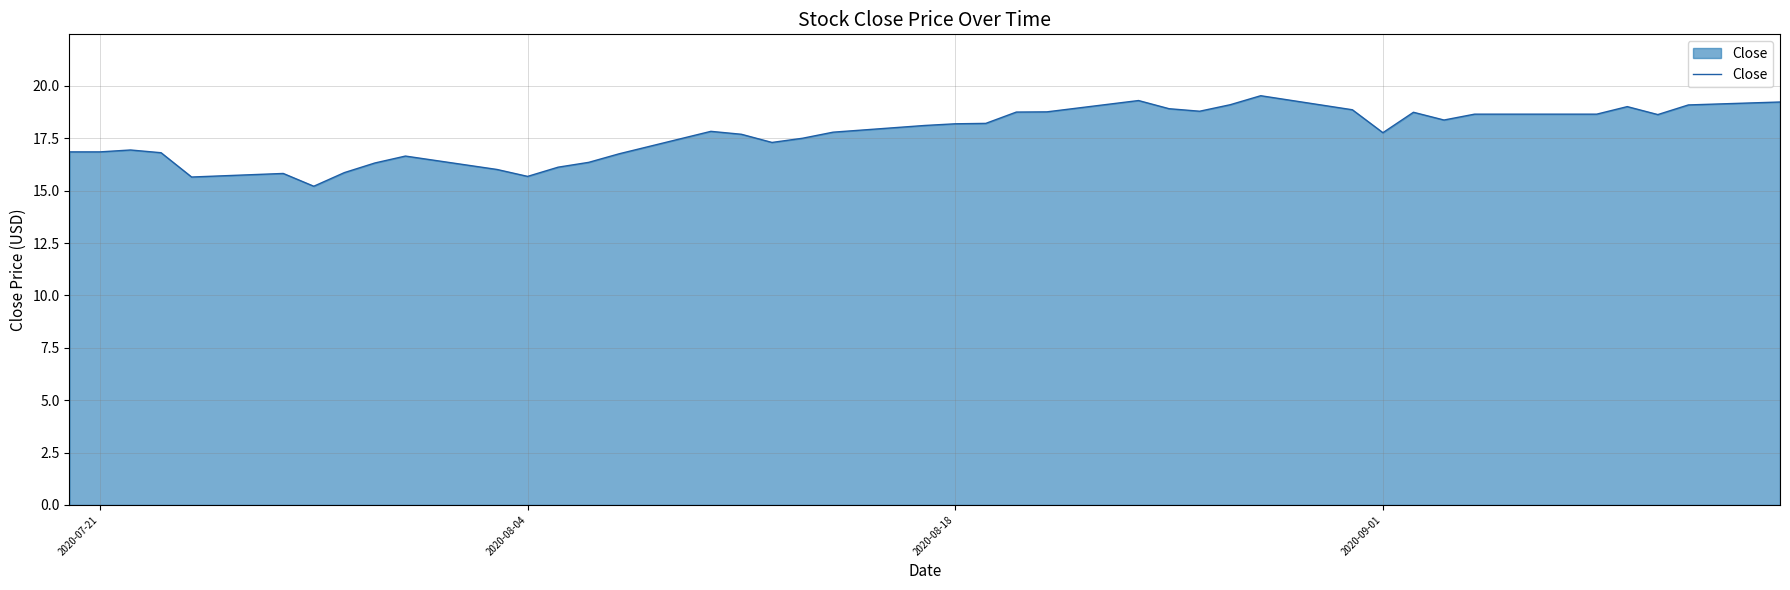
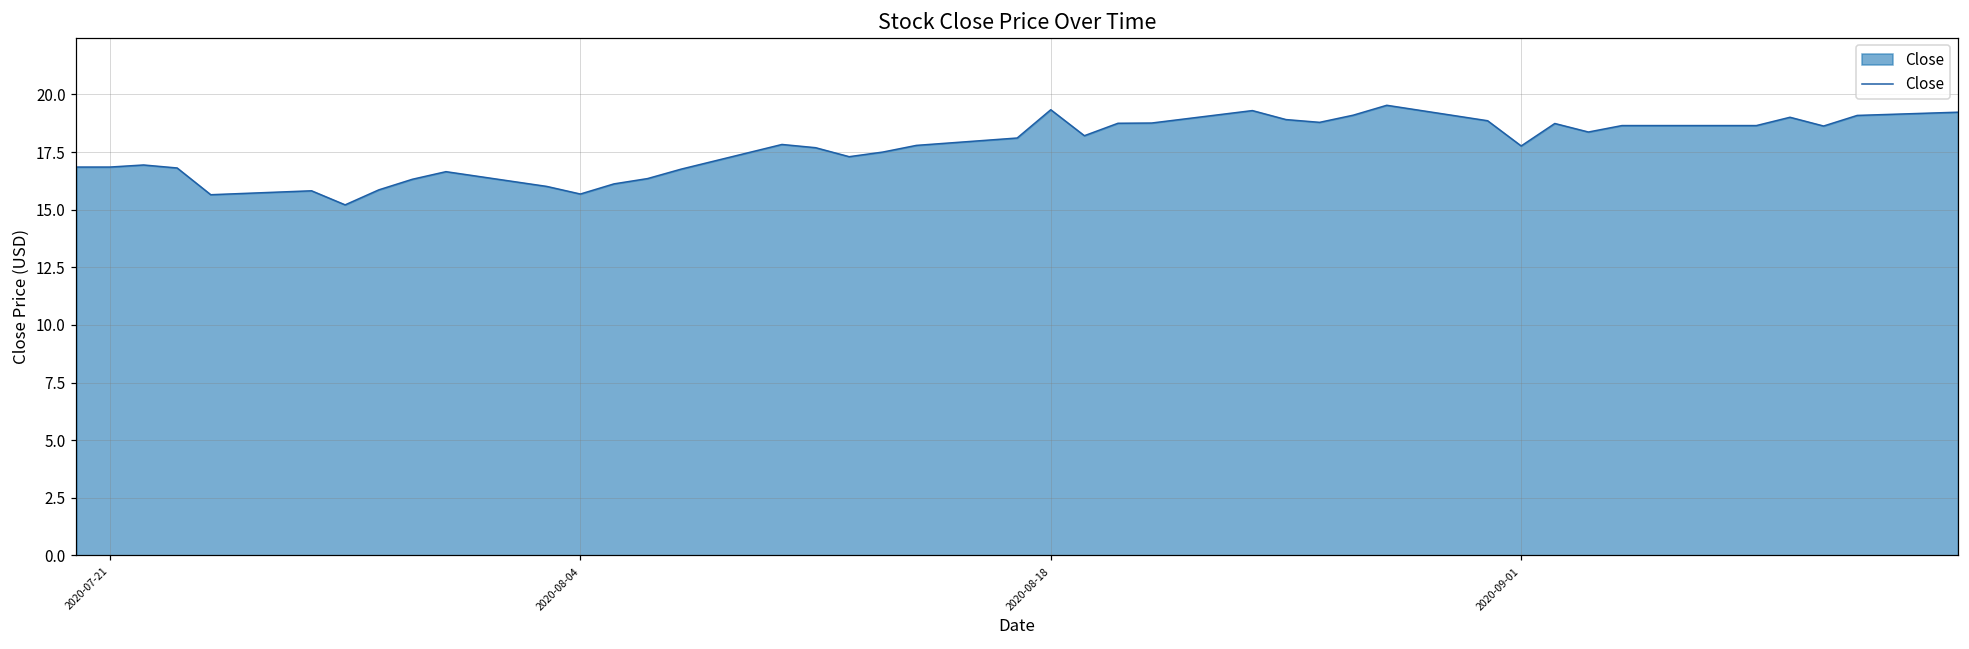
  {
    "2020-07-21": 16.9,
    "2020-08-04": 15.7,
-   "2020-08-18": 18.2,
+   "2020-08-18": 19.3,
    "2020-09-01": 17.8
  }
